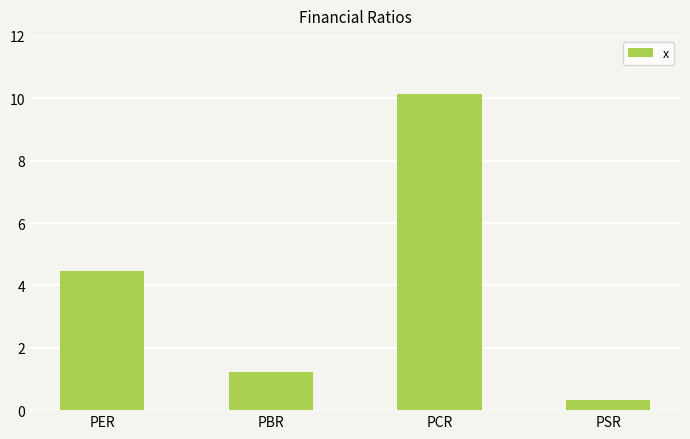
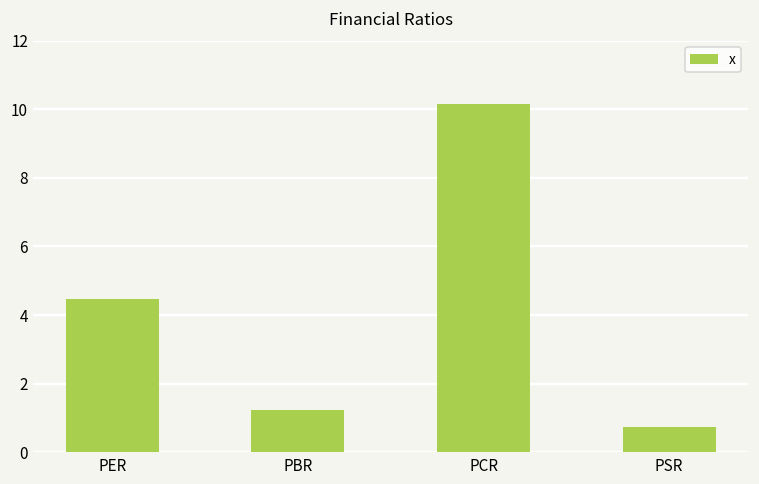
  {
    "PER": 4.5,
    "PBR": 1.2,
    "PCR": 10.1,
-   "PSR": 0.3
+   "PSR": 0.7
  }
